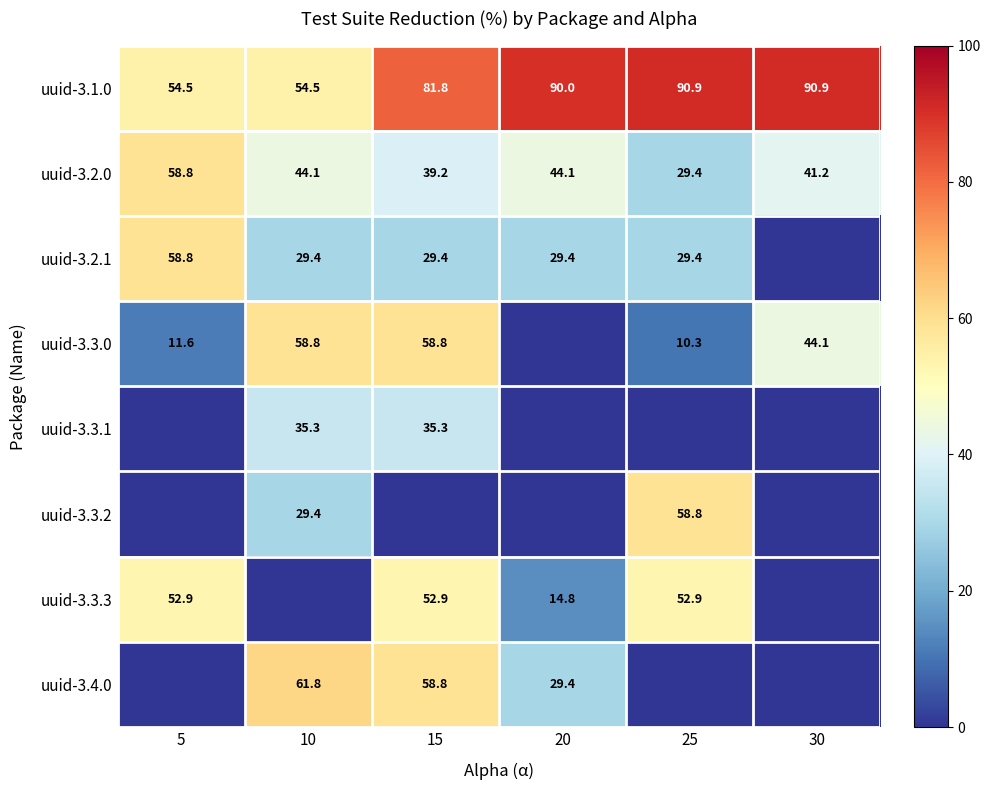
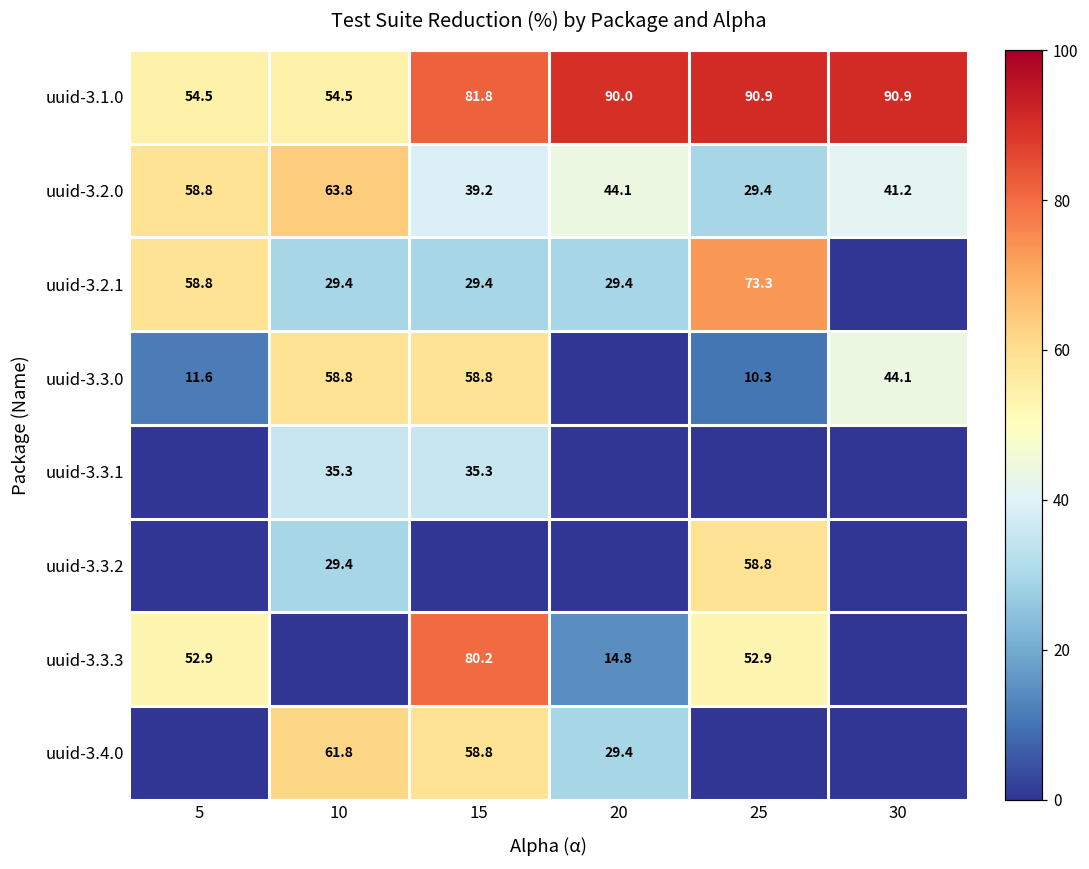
  {
    "uuid-3.1.0": {
      "5": 54.5,
      "10": 54.5,
      "15": 81.8,
      "20": 90.0,
      "25": 90.9,
      "30": 90.9
    },
    "uuid-3.2.0": {
      "5": 58.8,
-     "10": 44.1,
+     "10": 63.8,
      "15": 39.2,
      "20": 44.1,
      "25": 29.4,
      "30": 41.2
    },
    "uuid-3.2.1": {
      "5": 58.8,
      "10": 29.4,
      "15": 29.4,
      "20": 29.4,
-     "25": 29.4
+     "25": 73.3
    },
    "uuid-3.3.0": {
      "5": 11.6,
      "10": 58.8,
      "15": 58.8,
      "25": 10.3,
      "30": 44.1
    },
    "uuid-3.3.1": {
      "10": 35.3,
      "15": 35.3
    },
    "uuid-3.3.2": {
      "10": 29.4,
      "25": 58.8
    },
    "uuid-3.3.3": {
      "5": 52.9,
-     "15": 52.9,
+     "15": 80.2,
      "20": 14.8,
      "25": 52.9
    },
    "uuid-3.4.0": {
      "10": 61.8,
      "15": 58.8,
      "20": 29.4
    }
  }
